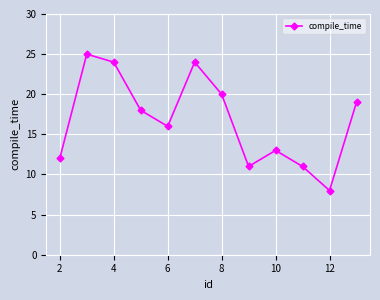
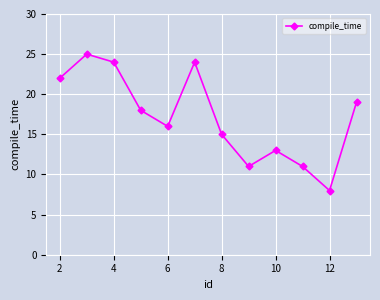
  {
-   "2": 12,
+   "2": 22,
    "4": 24,
    "6": 16,
-   "8": 20,
+   "8": 15,
    "10": 13,
    "12": 8
  }
